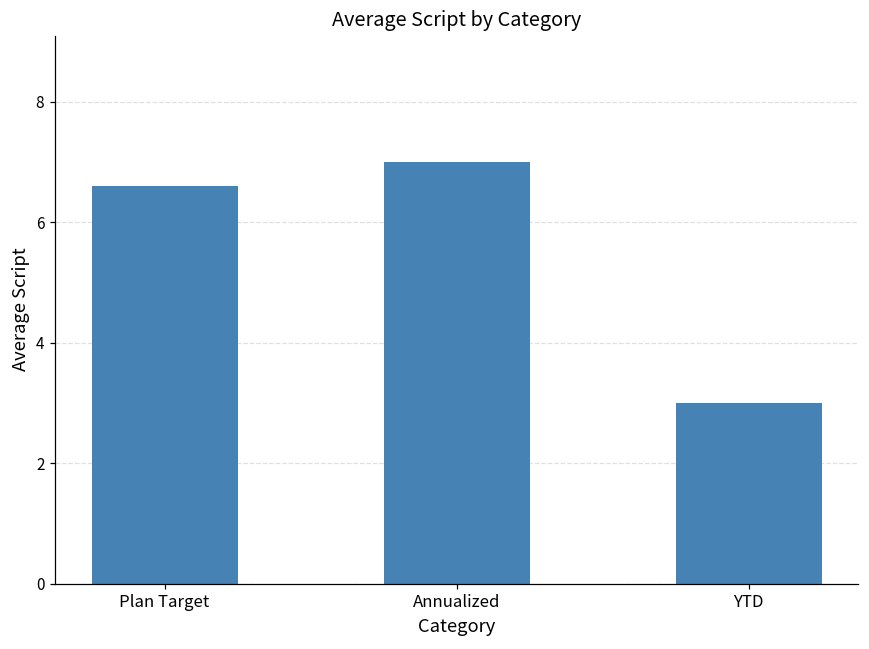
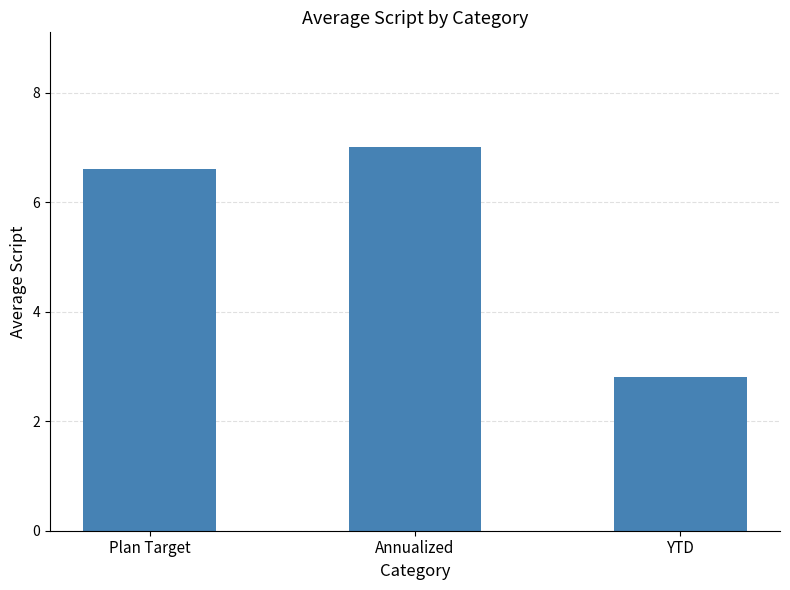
  {
    "Plan Target": 6.6,
    "Annualized": 7.0,
-   "YTD": 3.0
+   "YTD": 2.8
  }
